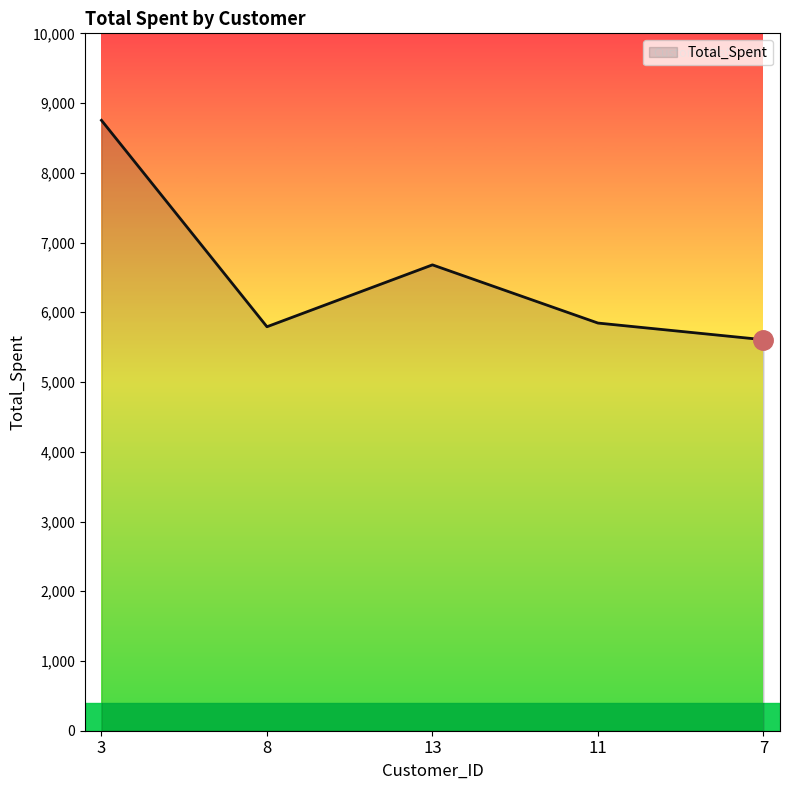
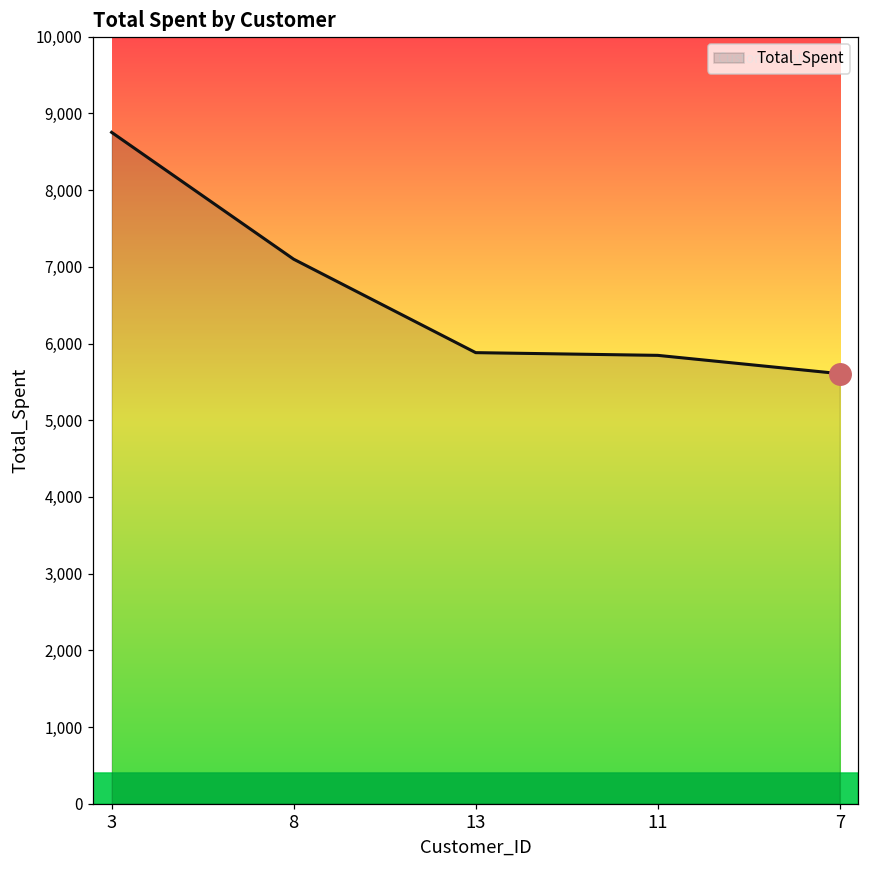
  {
    "Total_Spent": {
      "3": "8,800",
-     "8": "5,800",
-     "13": "6,700",
+     "8": "7,100",
+     "13": "5,900",
      "11": "5,800"
    }
  }
